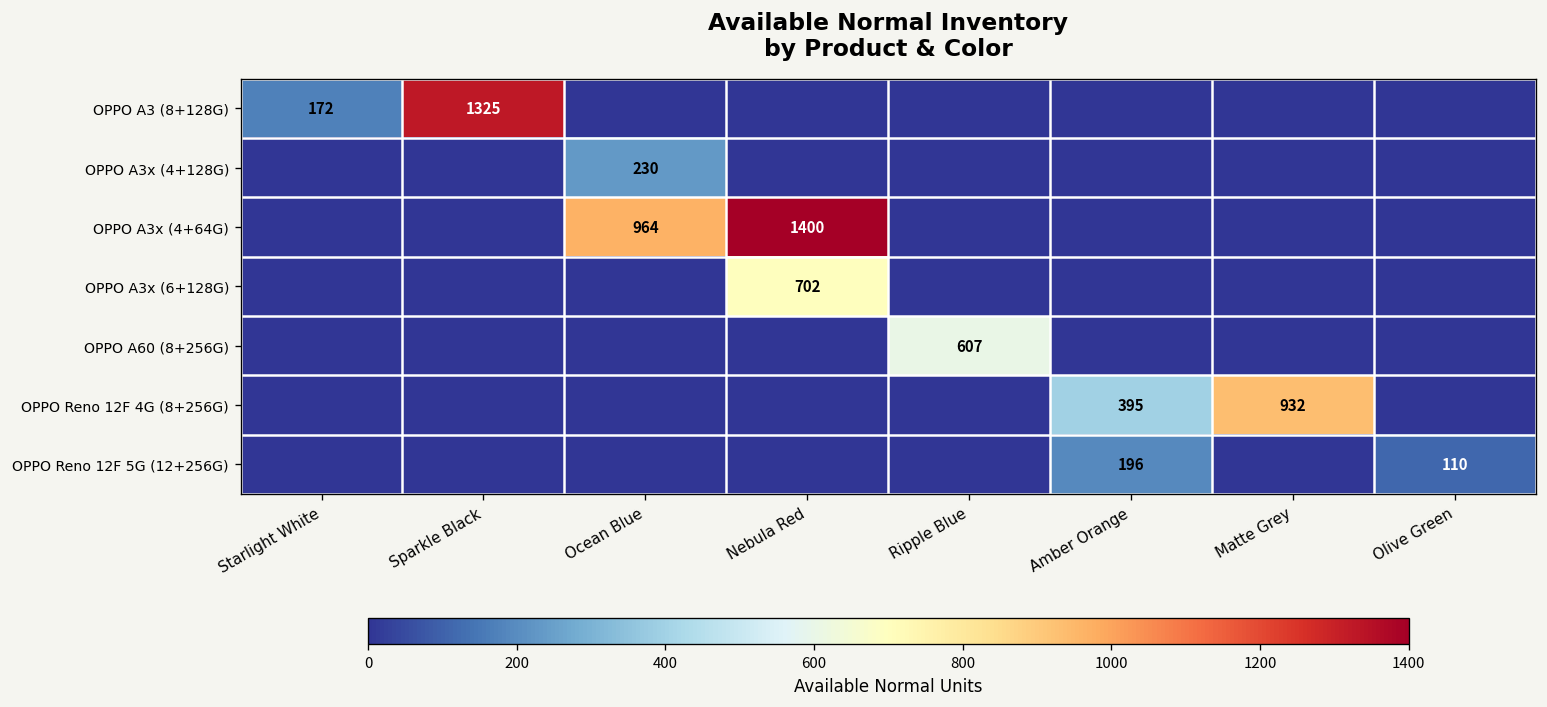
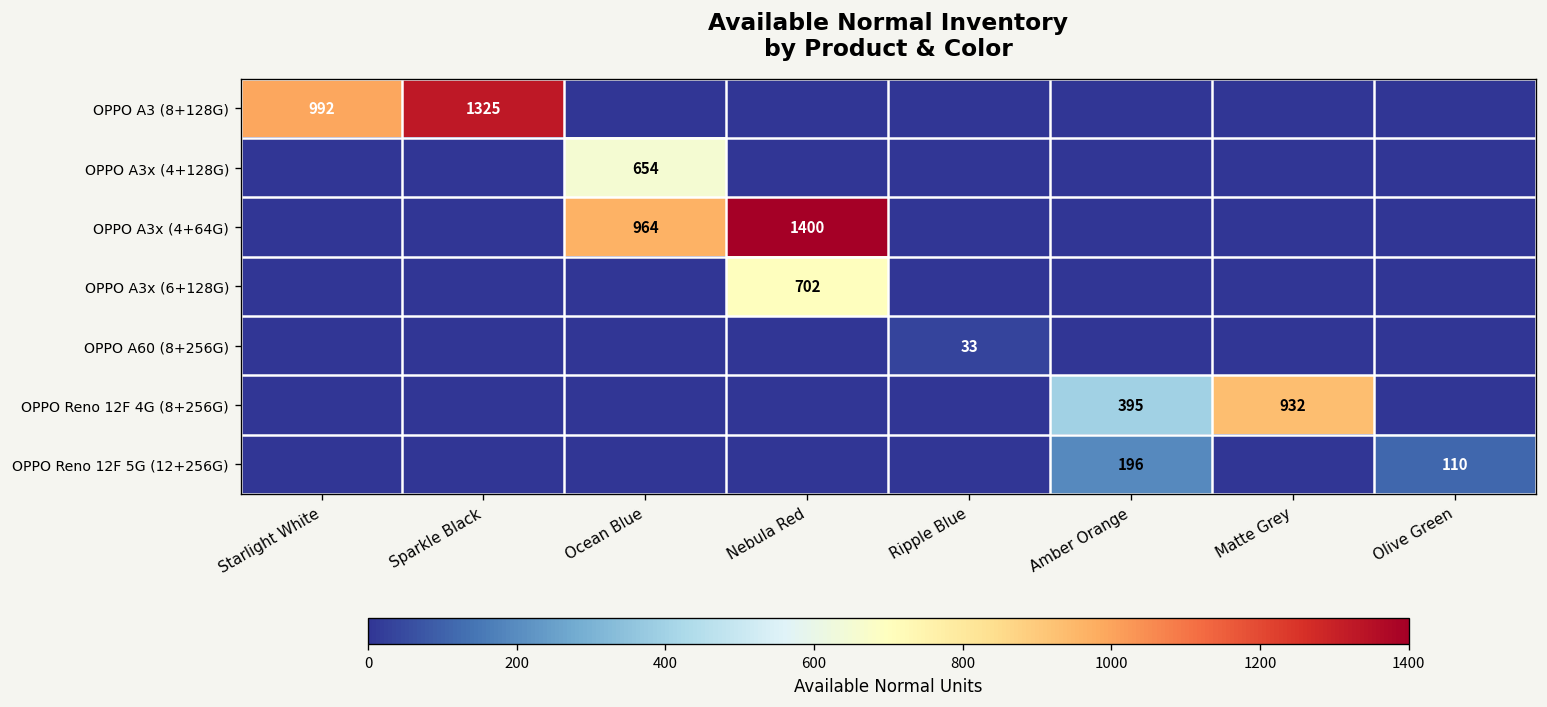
  {
    "OPPO A3 (8+128G)": {
-     "Starlight White": 172,
+     "Starlight White": 992,
      "Sparkle Black": 1325
    },
    "OPPO A3x (4+128G)": {
-     "Ocean Blue": 230
+     "Ocean Blue": 654
    },
    "OPPO A3x (4+64G)": {
      "Ocean Blue": 964,
      "Nebula Red": 1400
    },
    "OPPO A3x (6+128G)": {
      "Nebula Red": 702
    },
    "OPPO A60 (8+256G)": {
-     "Ripple Blue": 607
+     "Ripple Blue": 33
    },
    "OPPO Reno 12F 4G (8+256G)": {
      "Amber Orange": 395,
      "Matte Grey": 932
    },
    "OPPO Reno 12F 5G (12+256G)": {
      "Amber Orange": 196,
      "Olive Green": 110
    }
  }
